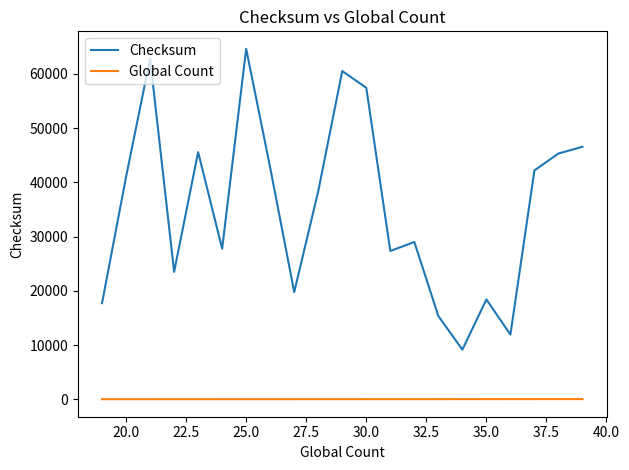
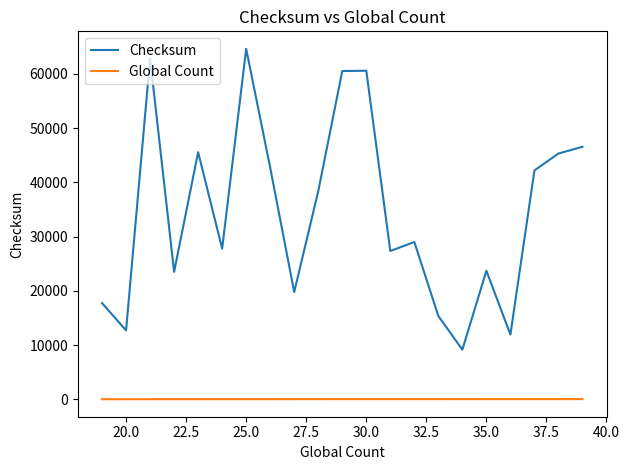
  {
    "Checksum": {
-     "20.0": 41000,
+     "20.0": 13000,
      "25.0": 65000,
-     "30.0": 57000,
-     "35.0": 18000
+     "30.0": 61000,
+     "35.0": 24000
    },
    "Global Count": {
      "20.0": 0,
      "25.0": 0,
      "30.0": 0,
      "35.0": 0
    }
  }
